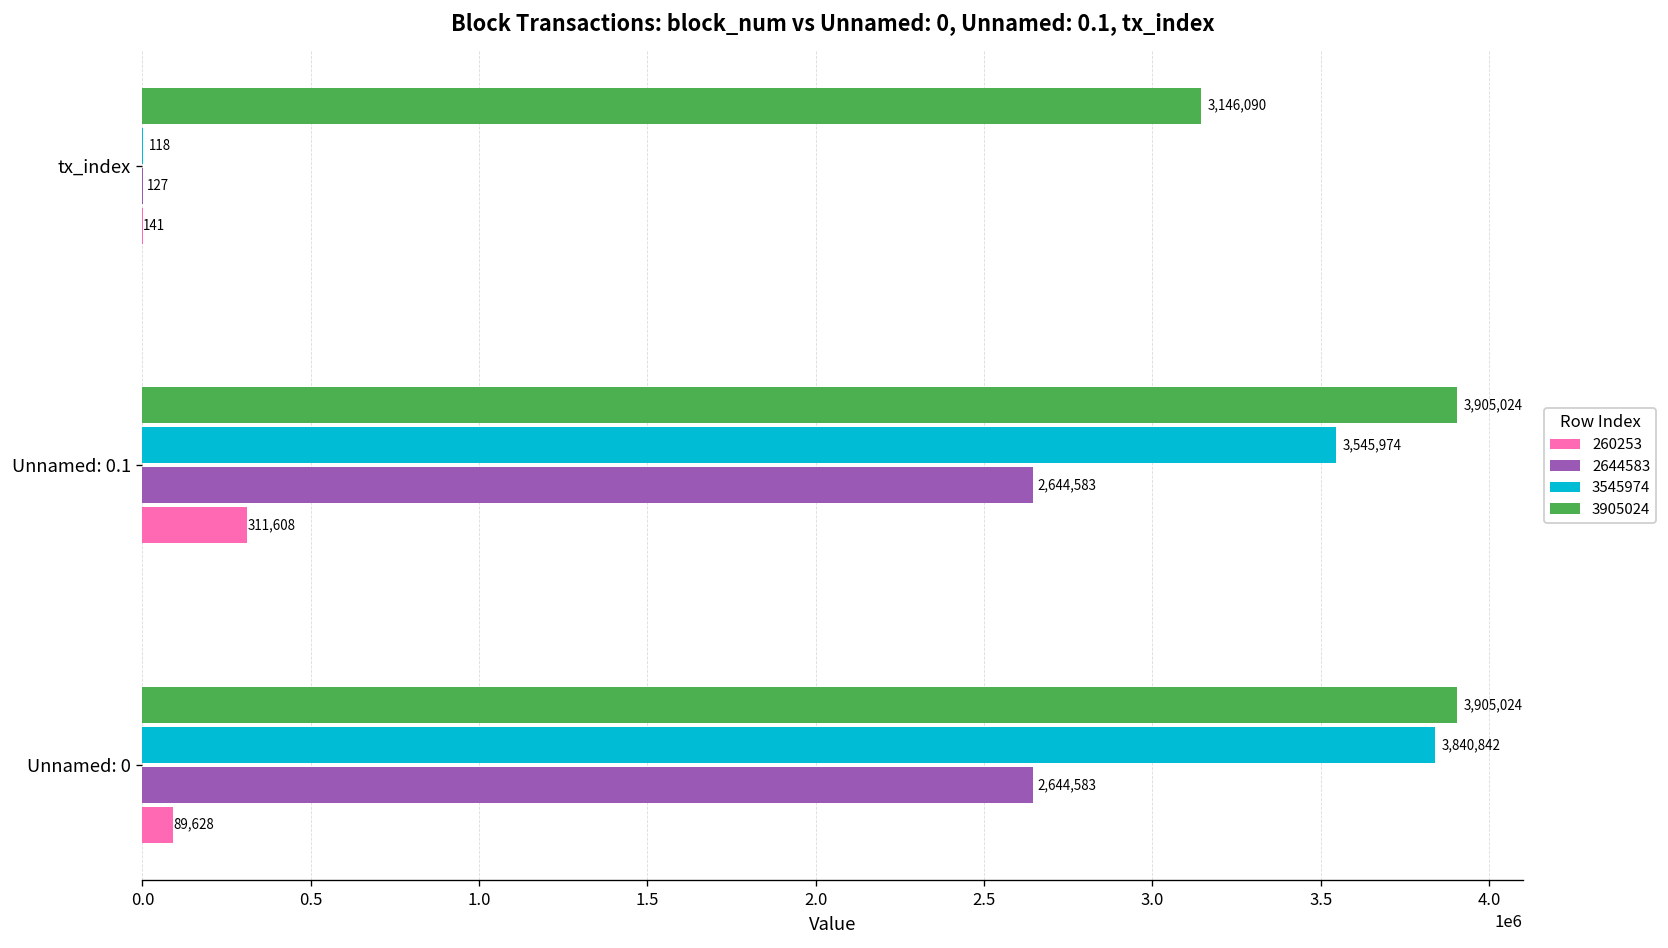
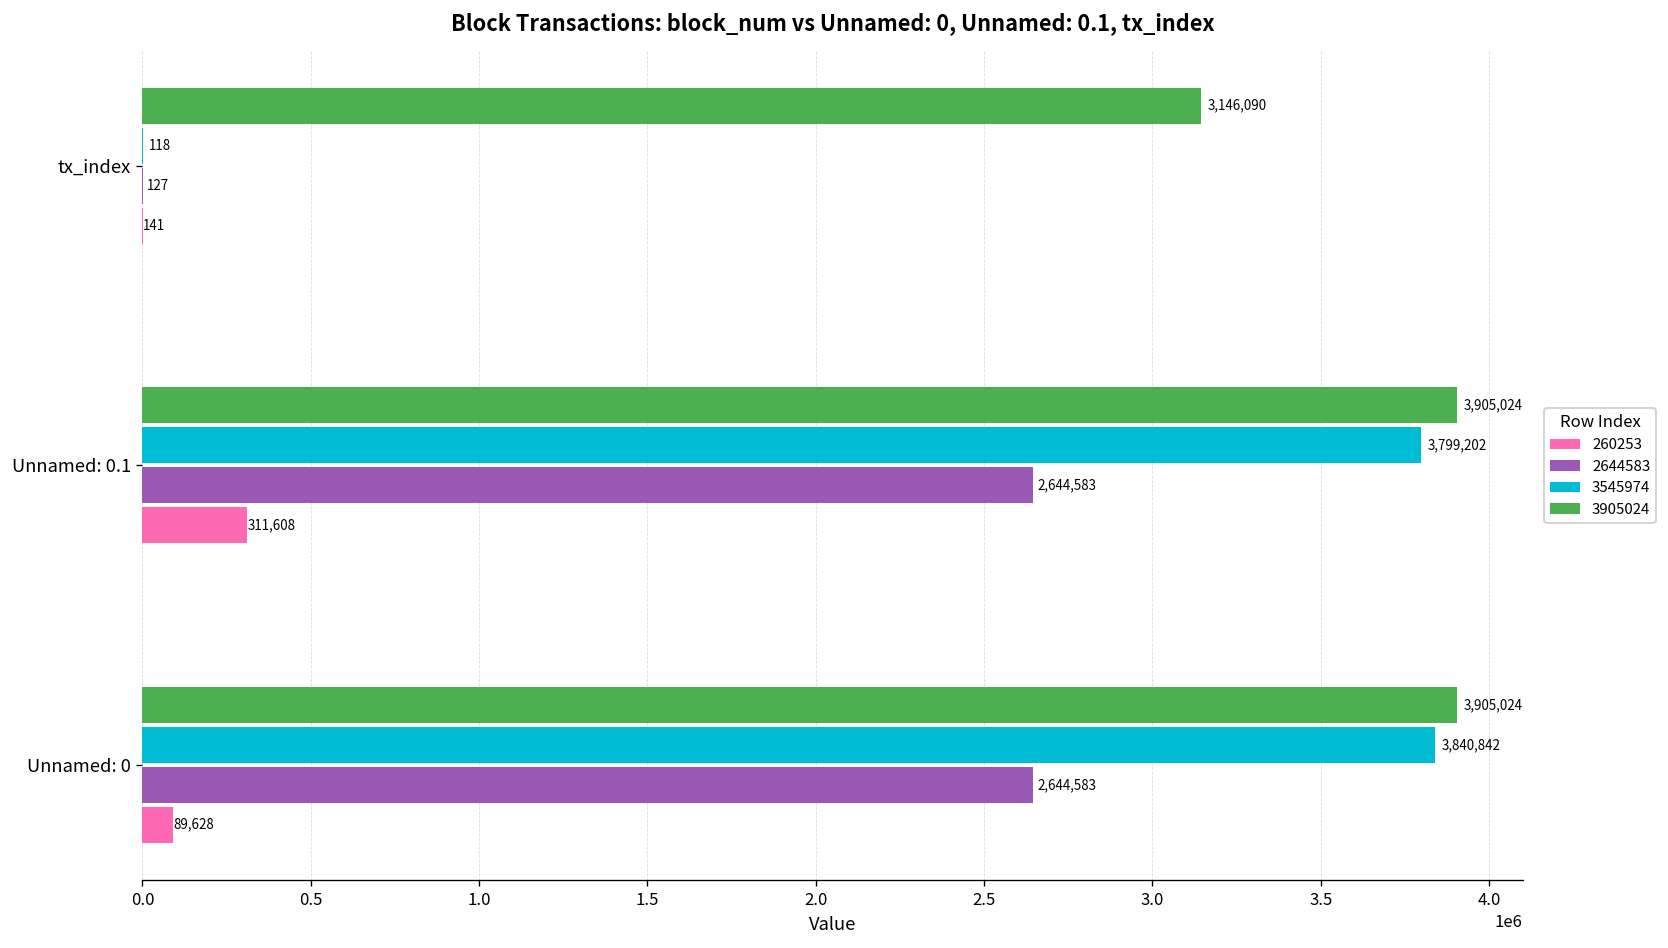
  {
    "260253": {
      "tx_index": "141",
      "Unnamed: 0.1": "311,608",
      "Unnamed: 0": "89,628"
    },
    "2644583": {
      "tx_index": "127",
      "Unnamed: 0.1": "2,644,583",
      "Unnamed: 0": "2,644,583"
    },
    "3545974": {
      "tx_index": "118",
-     "Unnamed: 0.1": "3,545,974",
+     "Unnamed: 0.1": "3,799,202",
      "Unnamed: 0": "3,840,842"
    },
    "3905024": {
      "tx_index": "3,146,090",
      "Unnamed: 0.1": "3,905,024",
      "Unnamed: 0": "3,905,024"
    }
  }
